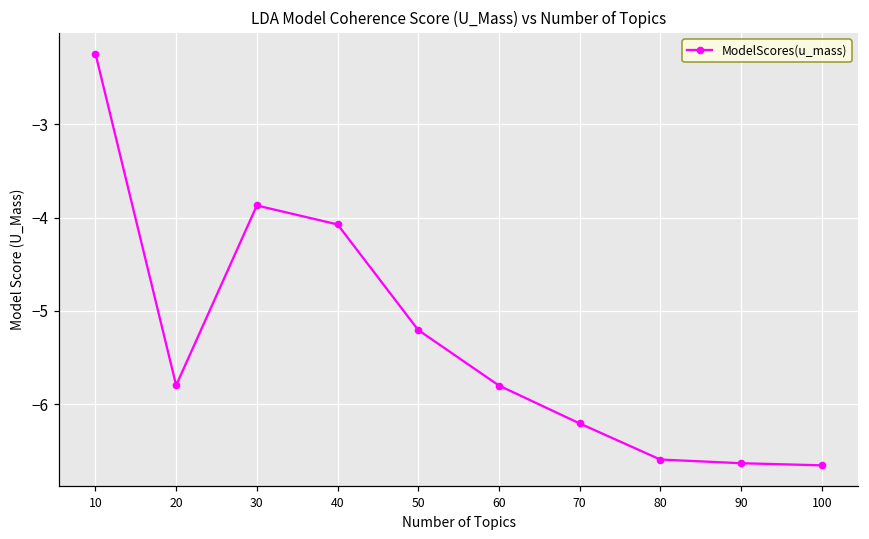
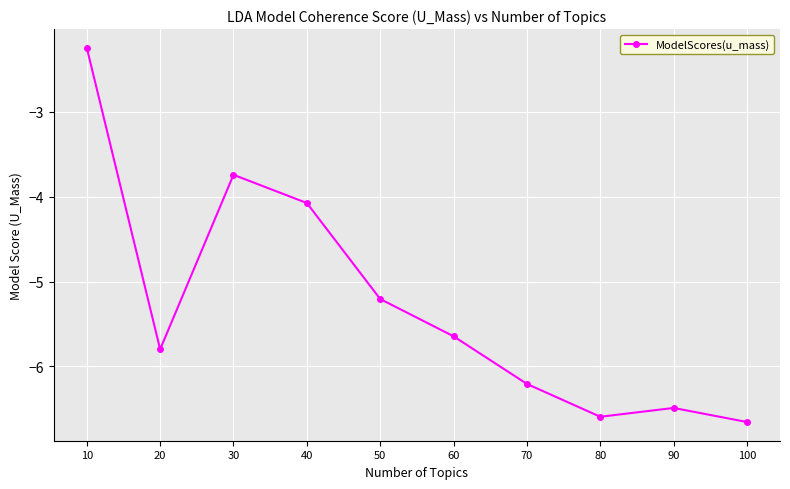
  {
    "10": -2.2,
    "20": -5.8,
-   "30": -3.9,
+   "30": -3.7,
    "40": -4.1,
    "50": -5.2,
-   "60": -5.8,
+   "60": -5.6,
    "70": -6.2,
    "80": -6.6,
-   "90": -6.6,
+   "90": -6.5,
    "100": -6.7
  }
